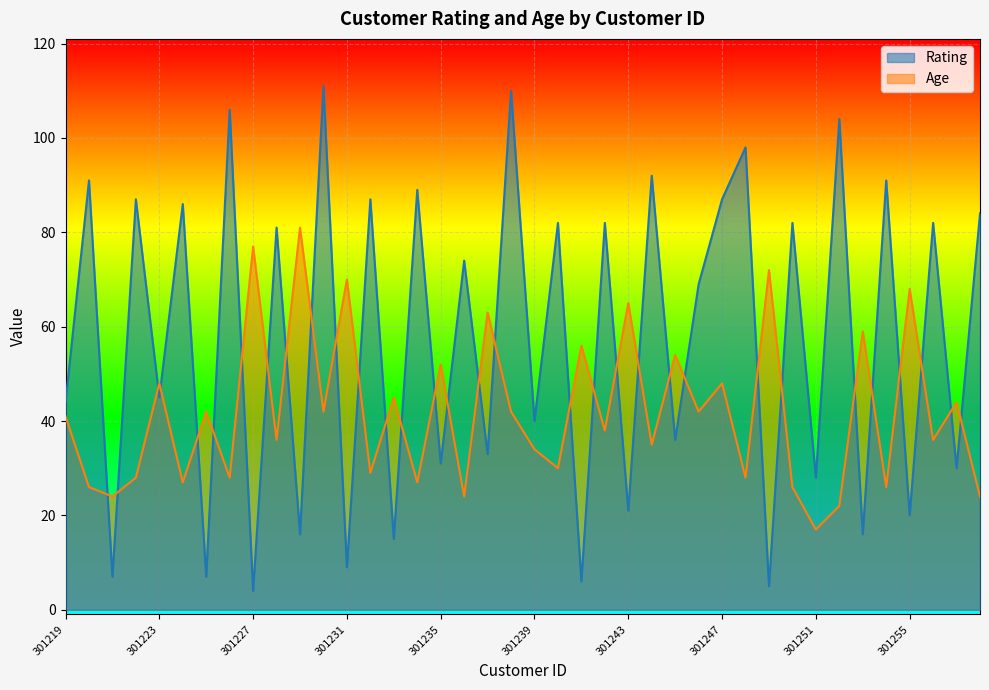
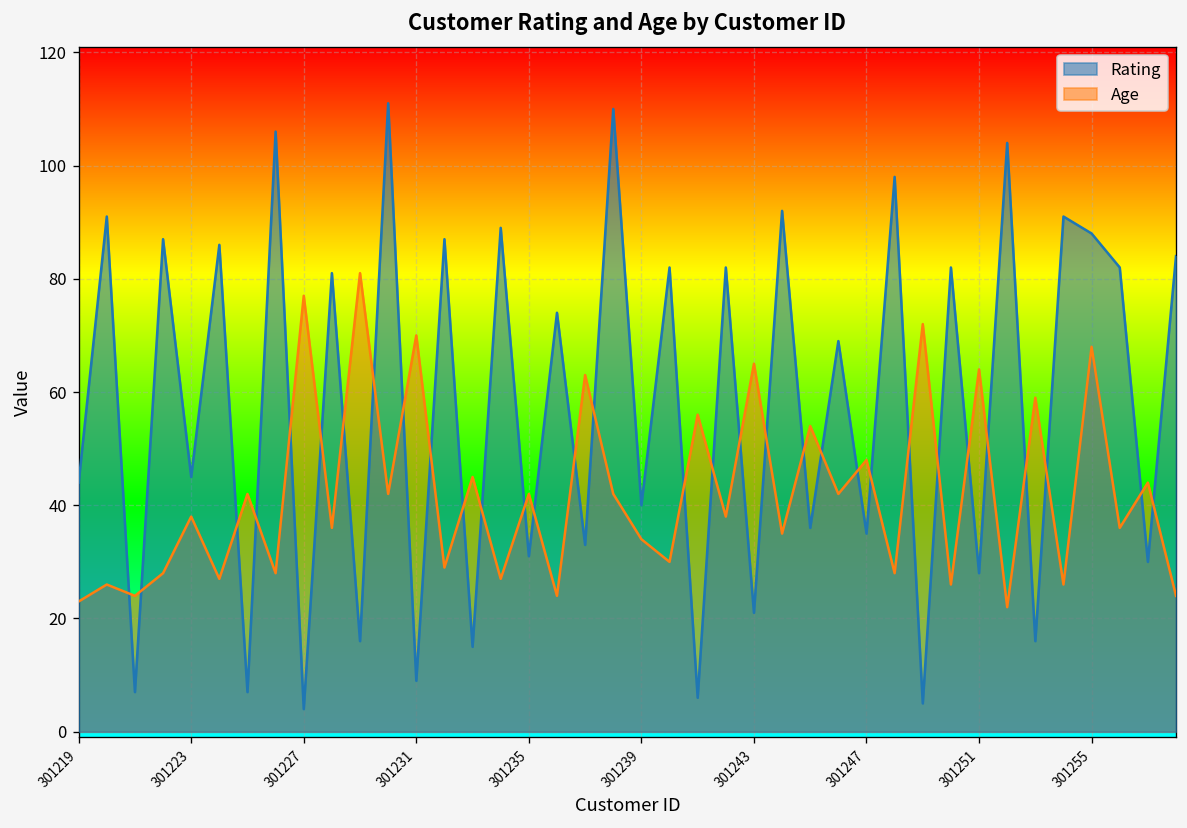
  {
    "Rating": {
      "301219": 44,
      "301223": 45,
      "301227": 4,
      "301231": 9,
      "301235": 31,
      "301239": 40,
      "301243": 21,
-     "301247": 87,
+     "301247": 35,
      "301251": 28,
-     "301255": 20
+     "301255": 88
    },
    "Age": {
-     "301219": 41,
-     "301223": 48,
+     "301219": 23,
+     "301223": 38,
      "301227": 77,
      "301231": 70,
-     "301235": 52,
+     "301235": 42,
      "301239": 34,
      "301243": 65,
      "301247": 48,
-     "301251": 17,
+     "301251": 64,
      "301255": 68
    }
  }
